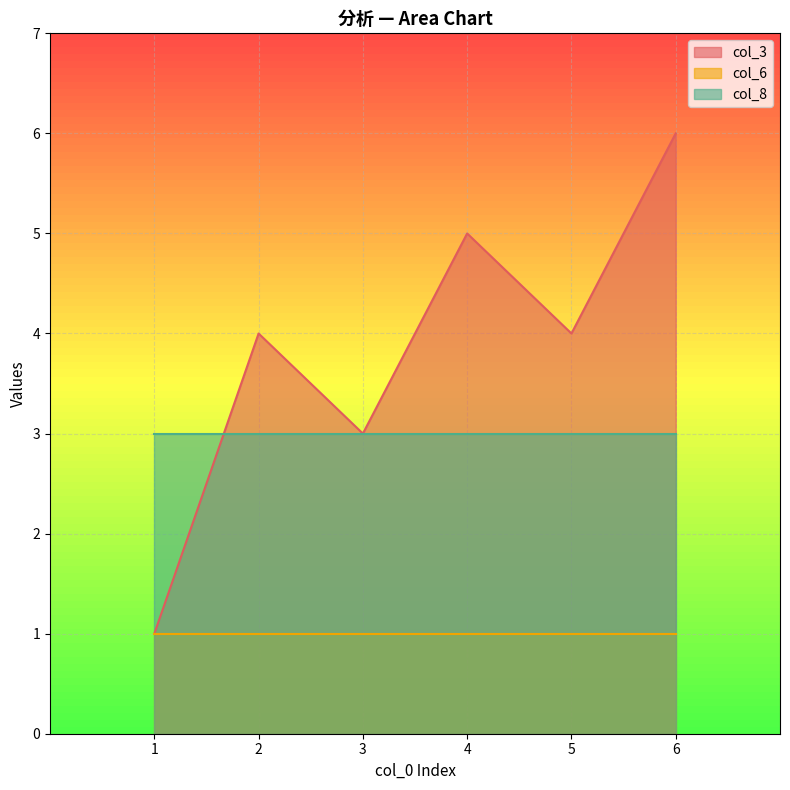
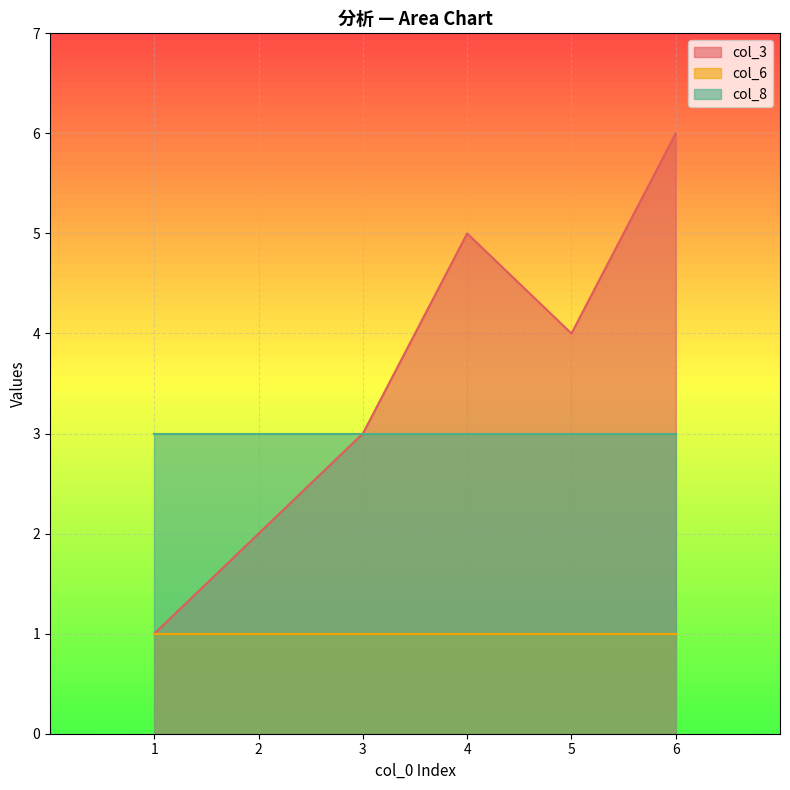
  {
    "col_3": {
-     "2": 4,
+     "2": 2,
      "4": 5,
      "5": 4,
      "6": 6
    },
    "col_6": {
      "2": 1,
      "3": 1,
      "4": 1,
      "5": 1,
      "6": 1
    },
    "col_8": {
      "1": 3,
      "2": 3,
      "4": 3,
      "5": 3,
      "6": 3
    }
  }
